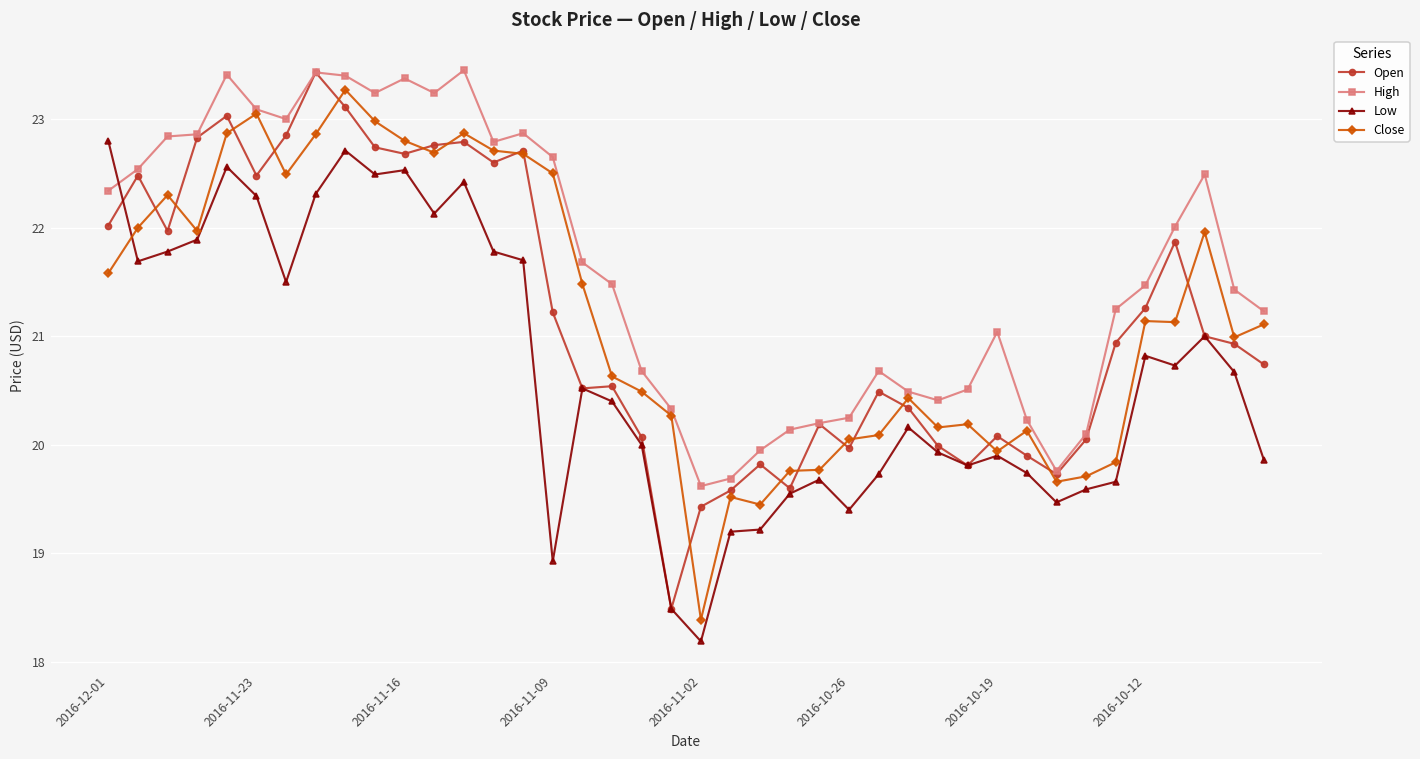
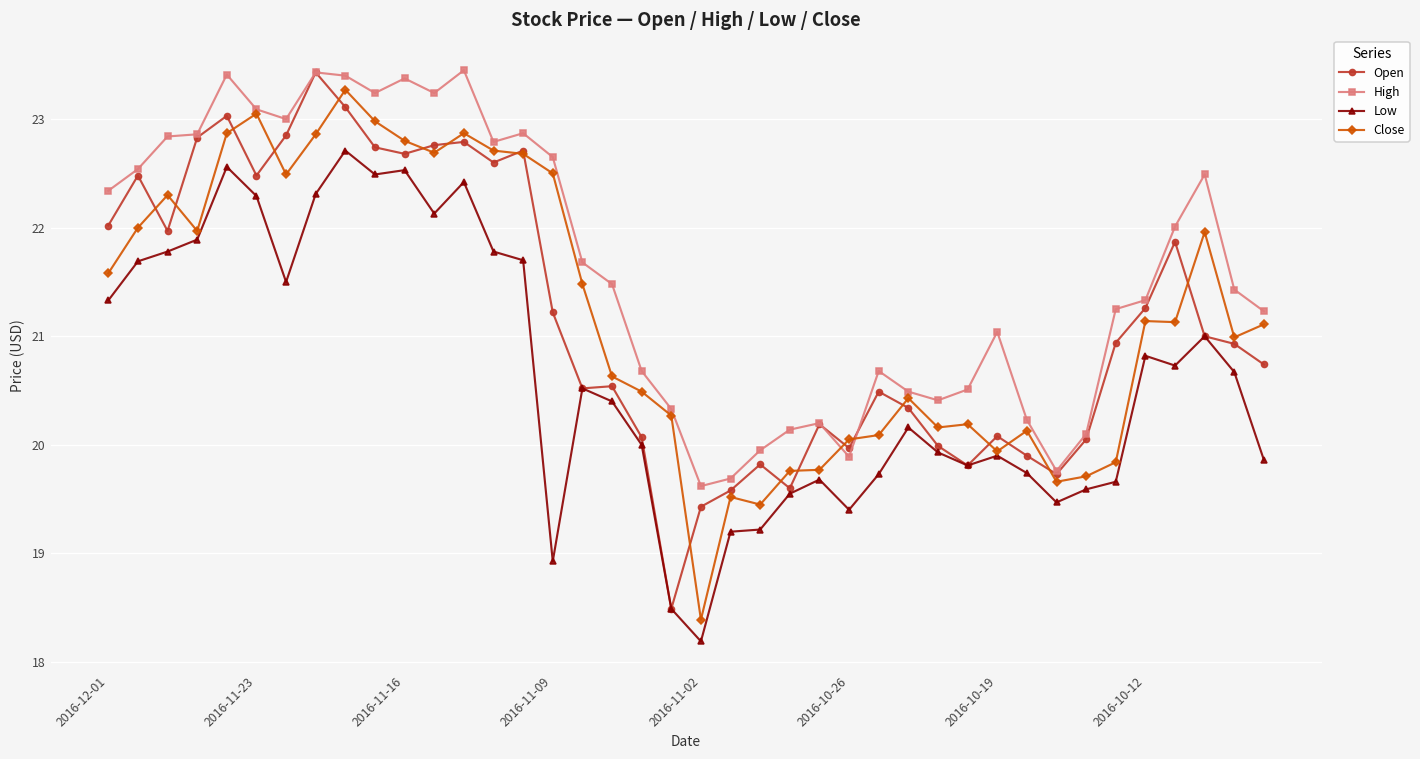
  {
    "High": {
      "2016-12-01": 22.3,
      "2016-11-23": 23.1,
      "2016-11-16": 23.4,
      "2016-11-09": 22.7,
      "2016-11-02": 19.6,
-     "2016-10-26": 20.3,
+     "2016-10-26": 19.9,
      "2016-10-19": 21.0,
-     "2016-10-12": 21.5
+     "2016-10-12": 21.3
    },
    "Low": {
-     "2016-12-01": 22.8,
+     "2016-12-01": 21.3,
      "2016-11-23": 22.3,
      "2016-11-16": 22.5,
      "2016-11-09": 18.9,
      "2016-11-02": 18.2,
      "2016-10-26": 19.4,
      "2016-10-19": 19.9,
      "2016-10-12": 20.8
    }
  }
